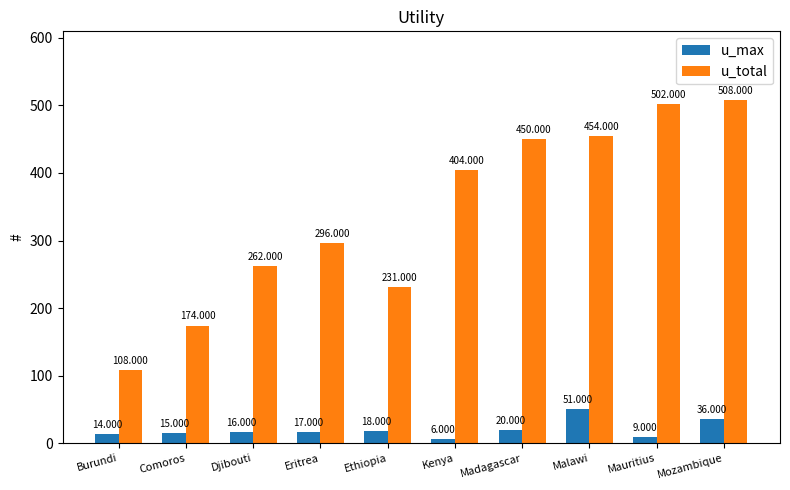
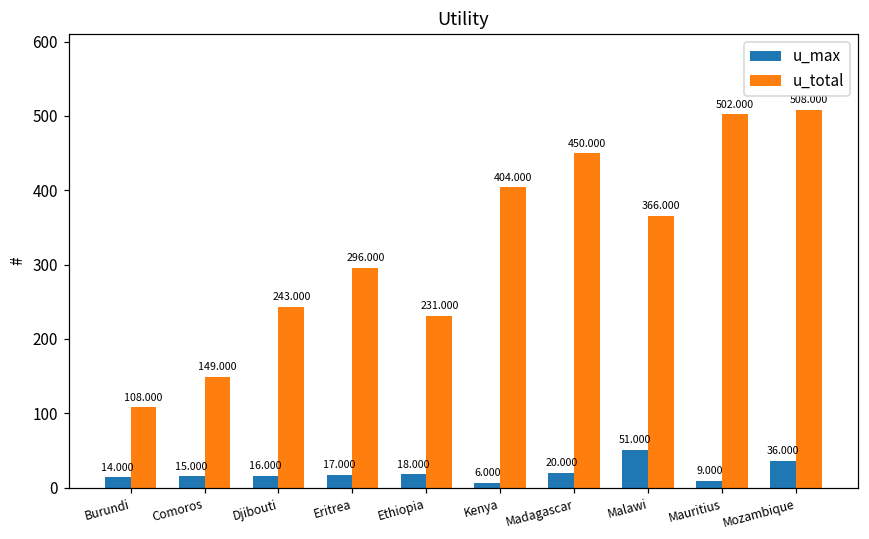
  {
    "u_max": {
      "Burundi": 14.000,
      "Comoros": 15.000,
      "Djibouti": 16.000,
      "Eritrea": 17.000,
      "Ethiopia": 18.000,
      "Kenya": 6.000,
      "Madagascar": 20.000,
      "Malawi": 51.000,
      "Mauritius": 9.000,
      "Mozambique": 36.000
    },
    "u_total": {
      "Burundi": 108.000,
-     "Comoros": 174.000,
-     "Djibouti": 262.000,
+     "Comoros": 149.000,
+     "Djibouti": 243.000,
      "Eritrea": 296.000,
      "Ethiopia": 231.000,
      "Kenya": 404.000,
      "Madagascar": 450.000,
-     "Malawi": 454.000,
+     "Malawi": 366.000,
      "Mauritius": 502.000,
      "Mozambique": 508.000
    }
  }
